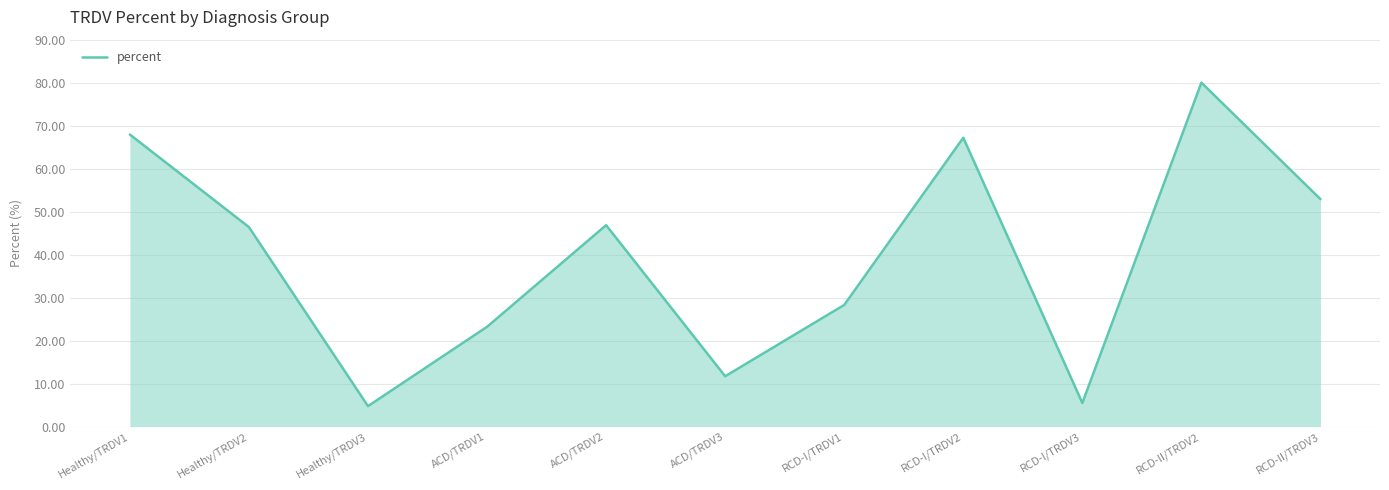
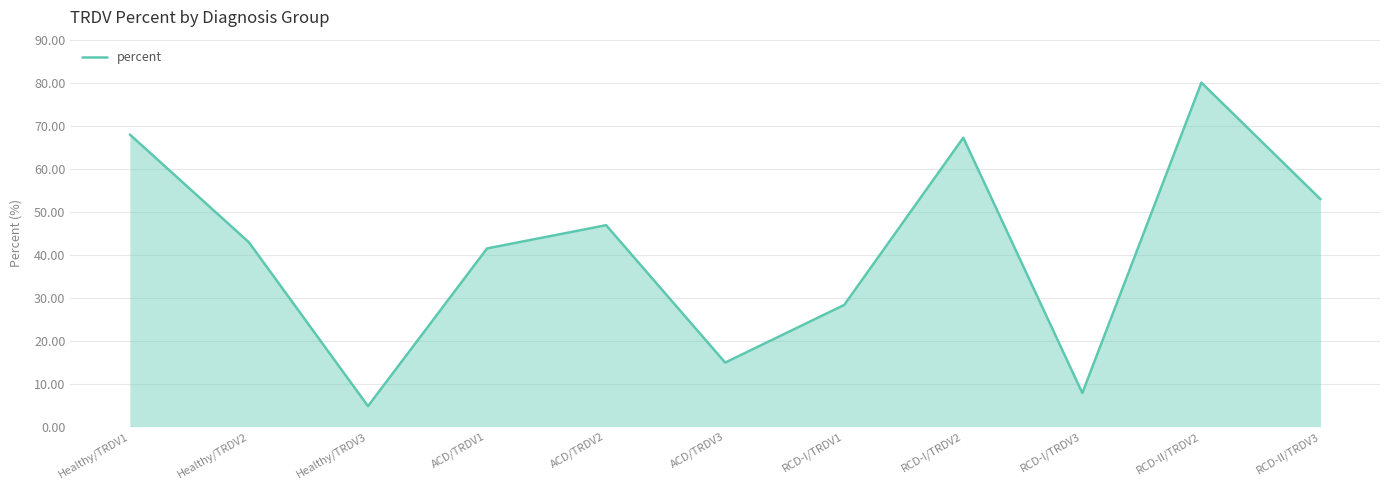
  {
    "Healthy/TRDV1": 68,
-   "Healthy/TRDV2": 46,
+   "Healthy/TRDV2": 43,
    "Healthy/TRDV3": 5,
-   "ACD/TRDV1": 23,
+   "ACD/TRDV1": 41,
    "ACD/TRDV2": 47,
-   "ACD/TRDV3": 12,
+   "ACD/TRDV3": 15,
    "RCD-I/TRDV1": 28,
    "RCD-I/TRDV2": 67,
-   "RCD-I/TRDV3": 5,
+   "RCD-I/TRDV3": 8,
    "RCD-II/TRDV2": 80,
    "RCD-II/TRDV3": 53
  }
